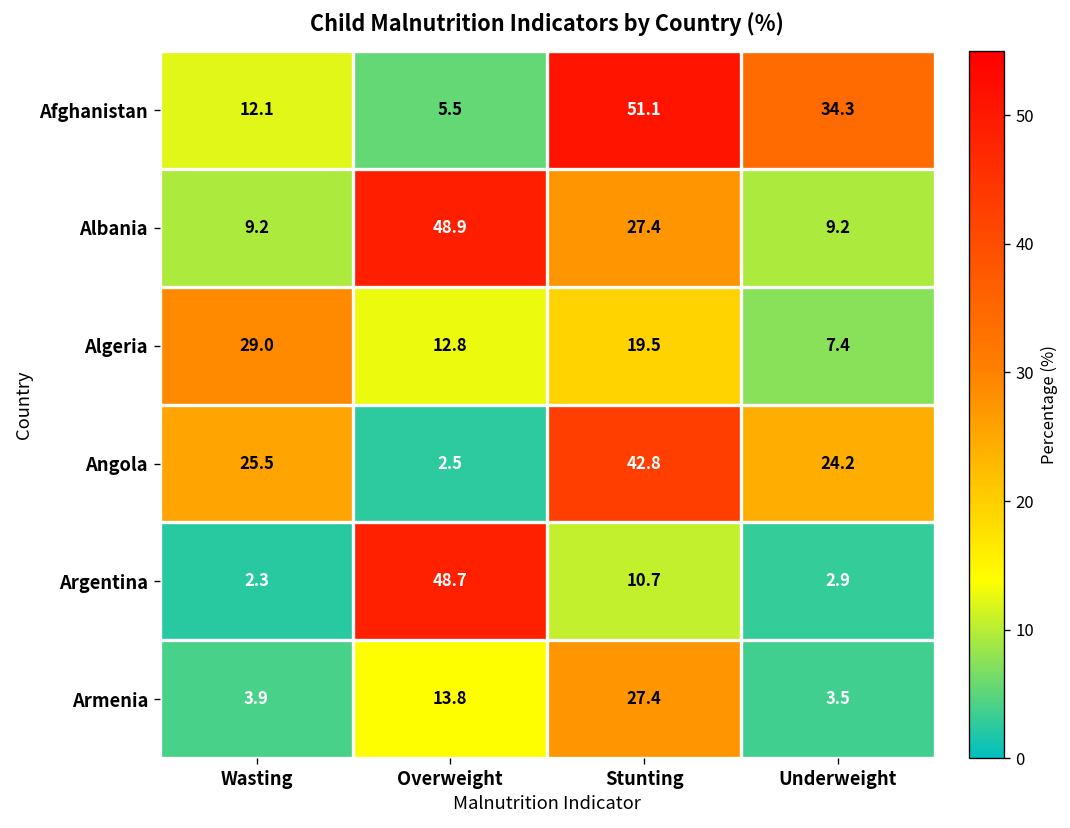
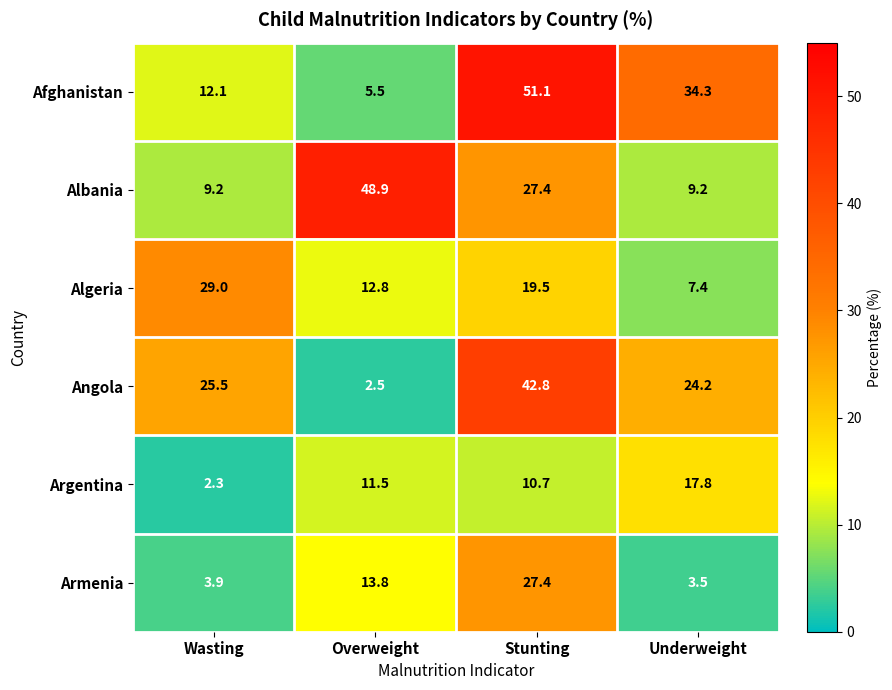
  {
    "Afghanistan": {
      "Wasting": 12.1,
      "Overweight": 5.5,
      "Stunting": 51.1,
      "Underweight": 34.3
    },
    "Albania": {
      "Wasting": 9.2,
      "Overweight": 48.9,
      "Stunting": 27.4,
      "Underweight": 9.2
    },
    "Algeria": {
      "Wasting": 29.0,
      "Overweight": 12.8,
      "Stunting": 19.5,
      "Underweight": 7.4
    },
    "Angola": {
      "Wasting": 25.5,
      "Overweight": 2.5,
      "Stunting": 42.8,
      "Underweight": 24.2
    },
    "Argentina": {
      "Wasting": 2.3,
-     "Overweight": 48.7,
+     "Overweight": 11.5,
      "Stunting": 10.7,
-     "Underweight": 2.9
+     "Underweight": 17.8
    },
    "Armenia": {
      "Wasting": 3.9,
      "Overweight": 13.8,
      "Stunting": 27.4,
      "Underweight": 3.5
    }
  }
